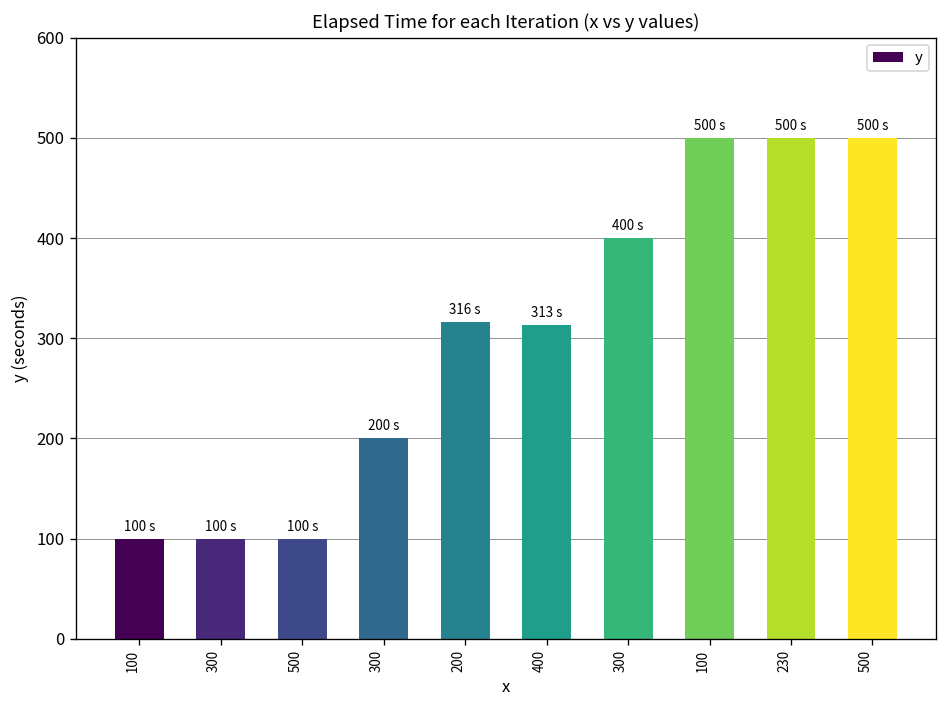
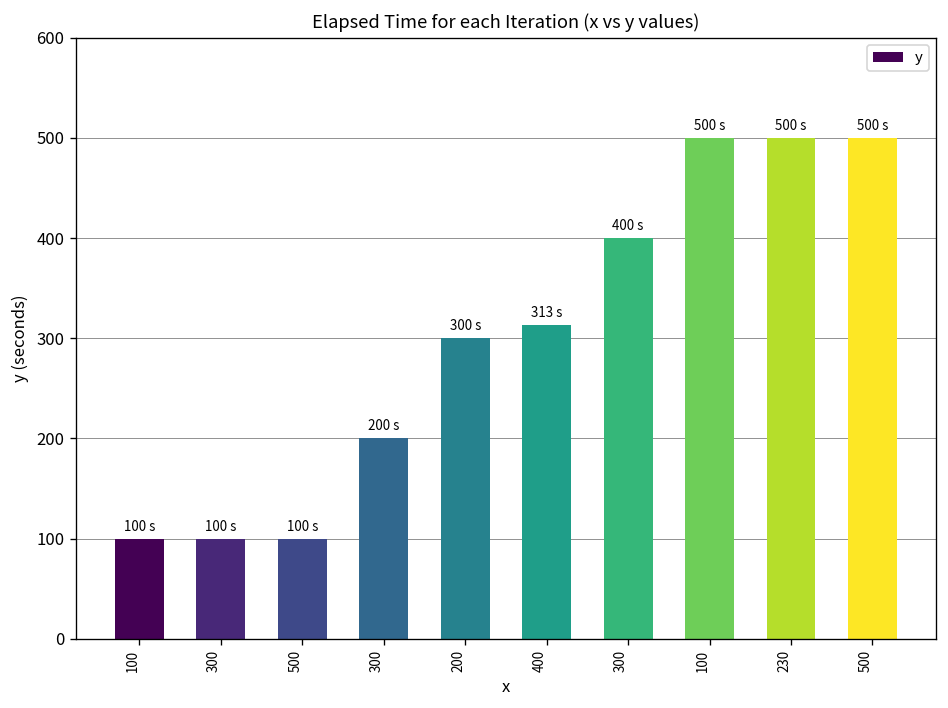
  {
-   "200": 316,
+   "200": 300,
    "400": 313,
    "230": 500
  }
